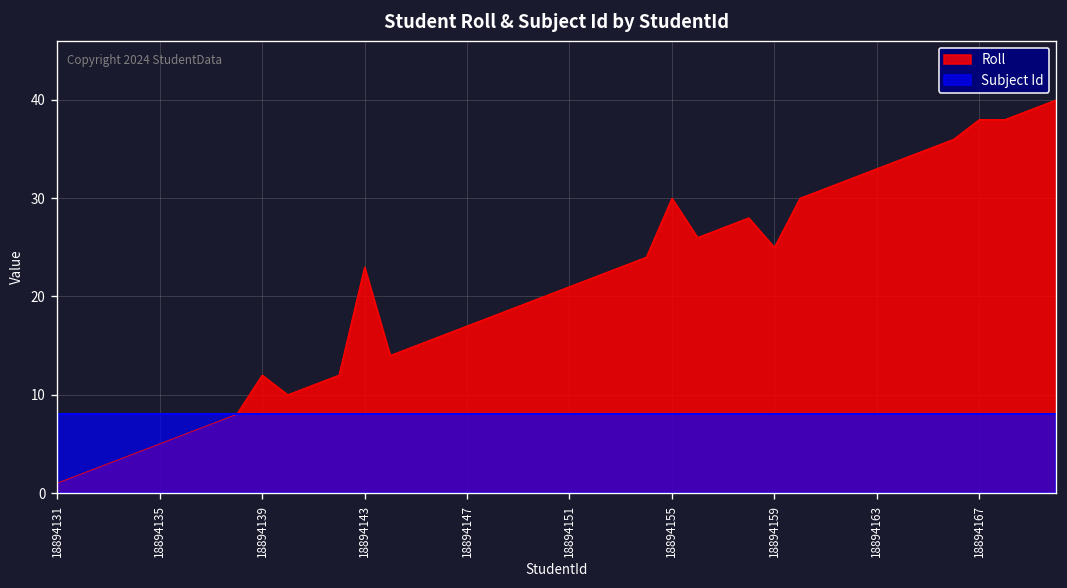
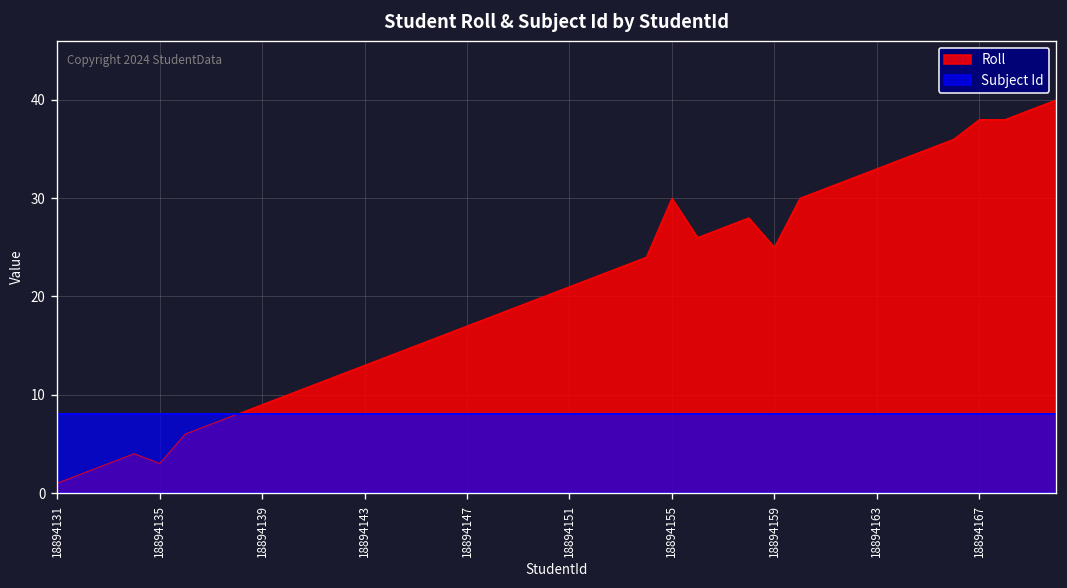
  {
    "Roll": {
      "18894131": 1,
-     "18894135": 5,
-     "18894139": 12,
-     "18894143": 23,
+     "18894135": 3,
+     "18894139": 9,
+     "18894143": 13,
      "18894147": 17,
      "18894151": 21,
      "18894155": 30,
      "18894159": 25,
      "18894163": 33,
      "18894167": 38
    },
    "Subject Id": {
      "18894131": 8,
      "18894135": 8,
      "18894139": 8,
      "18894143": 8,
      "18894147": 8,
      "18894151": 8,
      "18894155": 8,
      "18894159": 8,
      "18894163": 8,
      "18894167": 8
    }
  }
